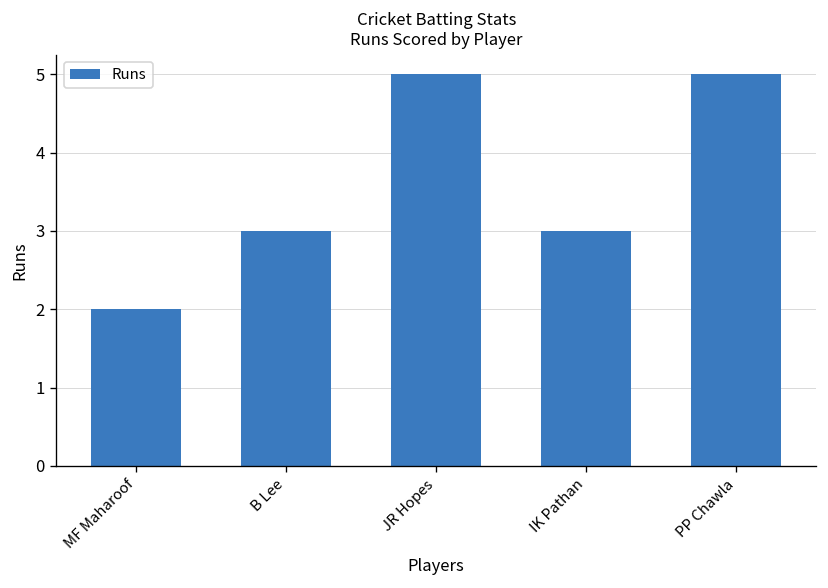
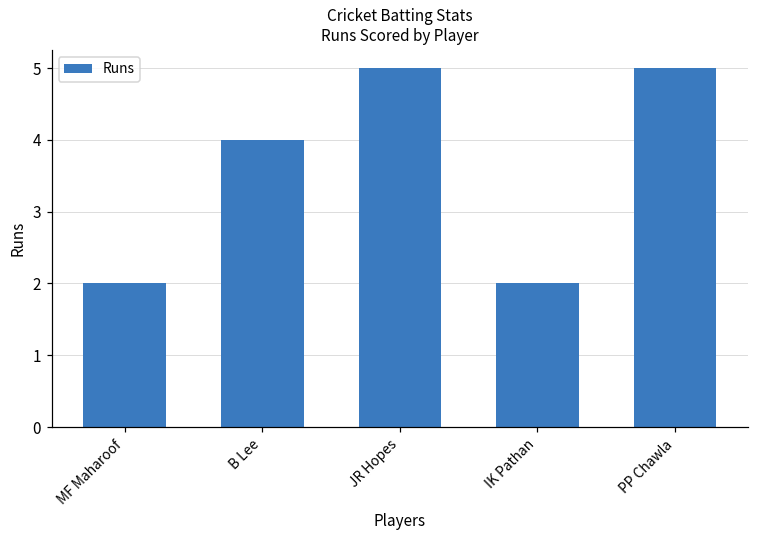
  {
    "MF Maharoof": 2,
-   "B Lee": 3,
+   "B Lee": 4,
    "JR Hopes": 5,
-   "IK Pathan": 3,
+   "IK Pathan": 2,
    "PP Chawla": 5
  }
